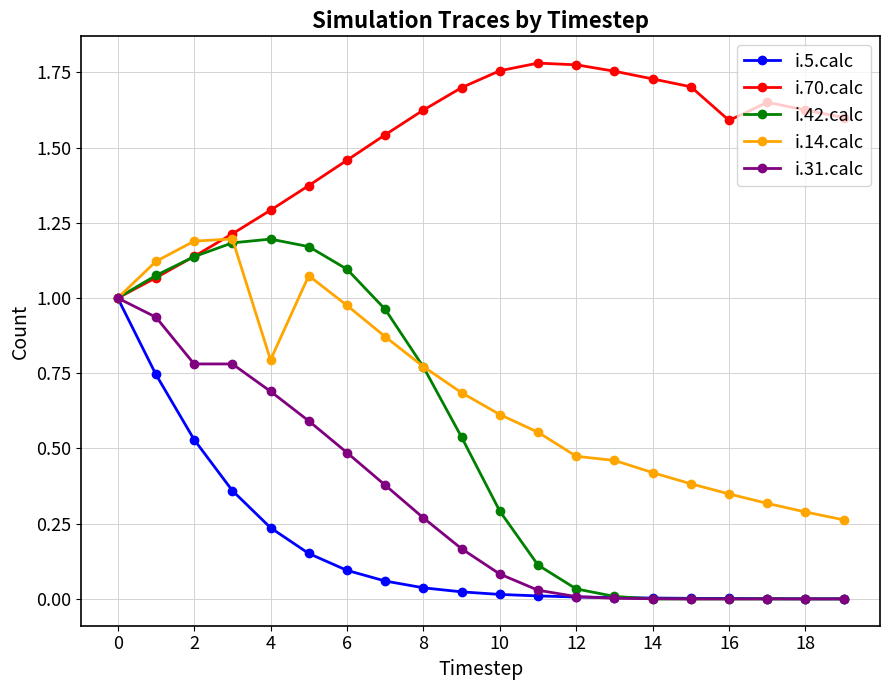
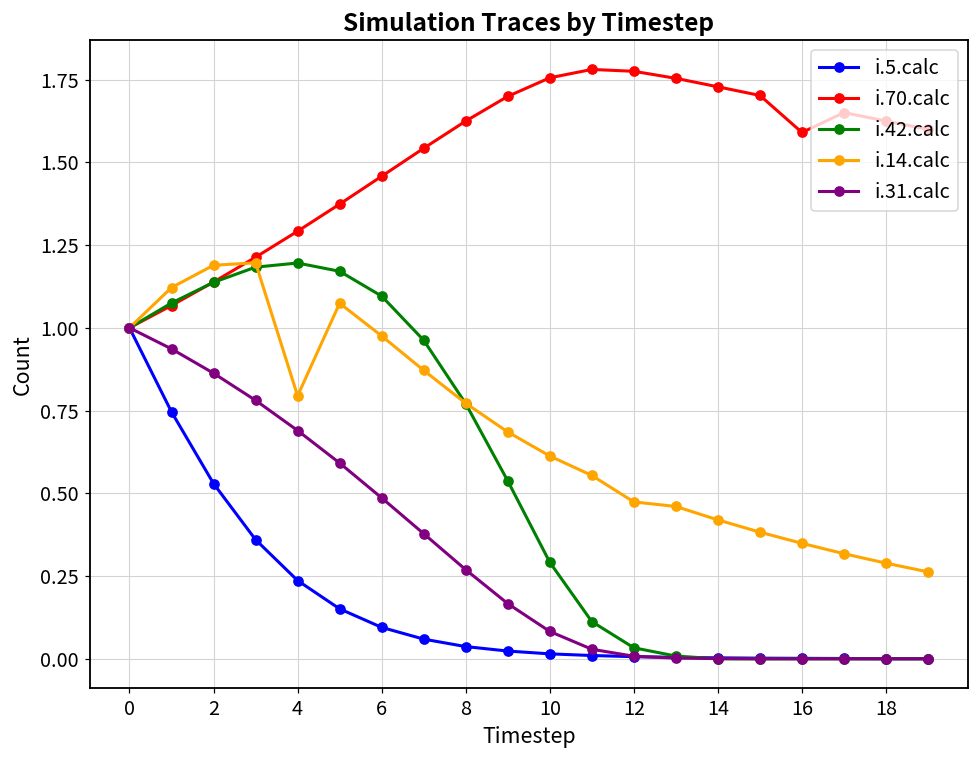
  {
    "i.5.calc": {
      "2": 0.53,
      "4": 0.24,
      "6": 0.10,
      "8": 0.04,
      "10": 0.02
    },
    "i.70.calc": {
      "4": 1.29,
      "6": 1.46,
      "8": 1.62,
      "10": 1.76,
      "12": 1.78,
      "14": 1.73,
      "16": 1.59
    },
    "i.42.calc": {
      "4": 1.20,
      "6": 1.10,
      "10": 0.29,
      "12": 0.03
    },
    "i.14.calc": {
      "2": 1.19,
      "4": 0.79,
      "6": 0.98,
      "10": 0.61,
      "12": 0.47,
      "14": 0.42,
      "16": 0.35,
      "18": 0.29
    },
    "i.31.calc": {
-     "2": 0.78,
+     "2": 0.86,
      "4": 0.69,
      "6": 0.49,
      "8": 0.27,
      "10": 0.08
    }
  }
